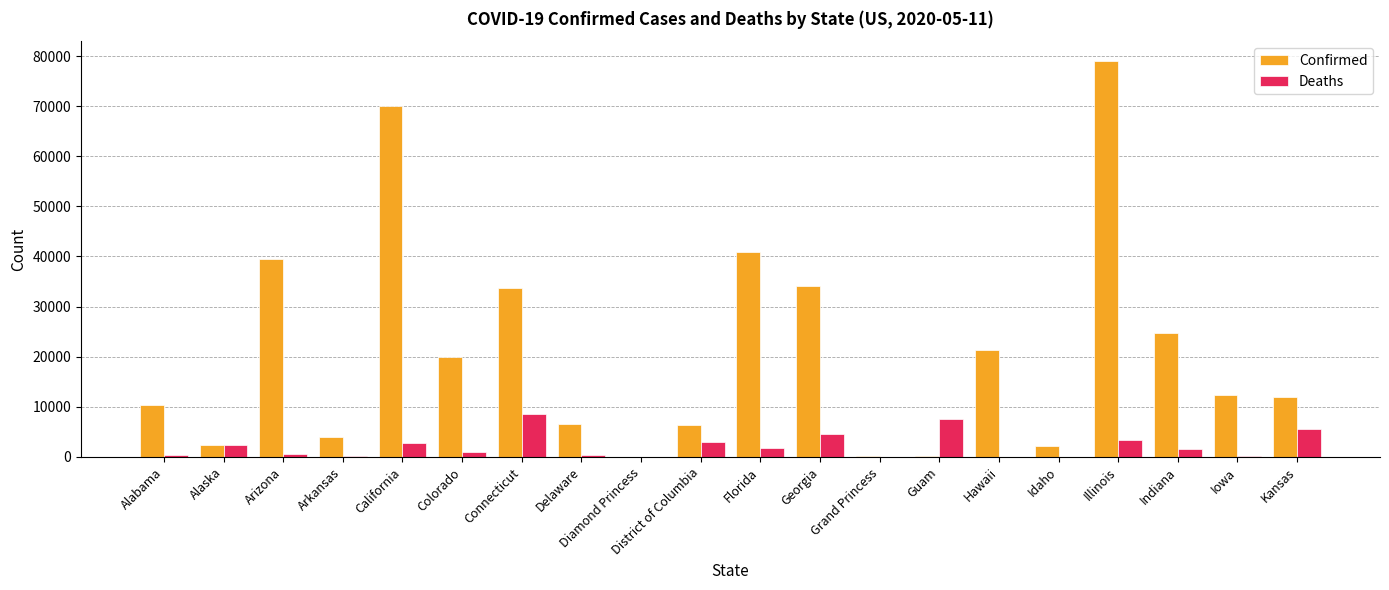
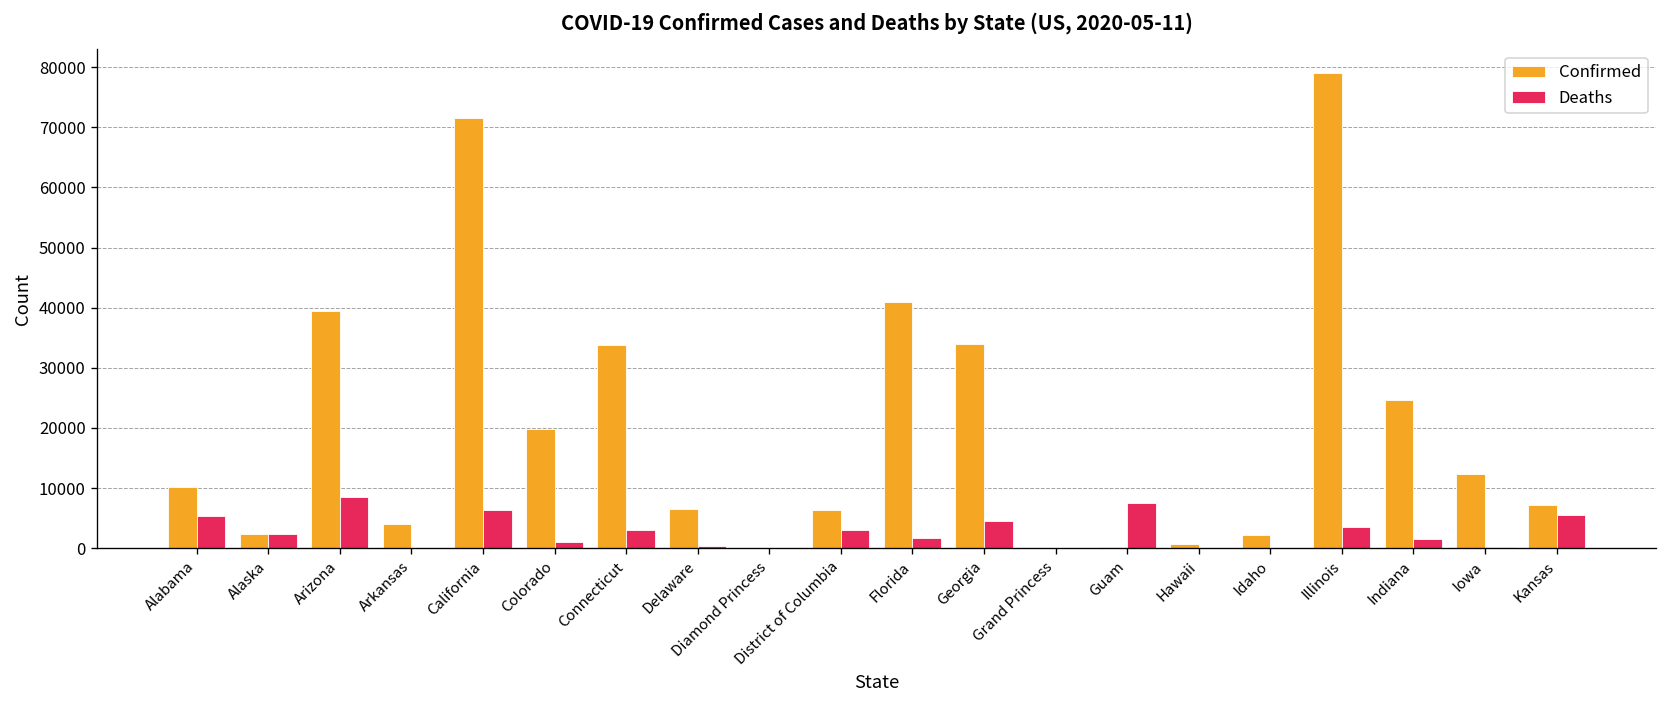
  {
    "Confirmed": {
      "Alabama": 10000,
      "Alaska": 2000,
      "Arizona": 39000,
      "Arkansas": 4000,
-     "California": 70000,
+     "California": 72000,
      "Colorado": 20000,
      "Connecticut": 34000,
      "Delaware": 7000,
      "District of Columbia": 6000,
      "Florida": 41000,
      "Georgia": 34000,
-     "Hawaii": 21000,
+     "Hawaii": 1000,
      "Idaho": 2000,
      "Illinois": 79000,
      "Indiana": 25000,
      "Iowa": 12000,
-     "Kansas": 12000
+     "Kansas": 7000
    },
    "Deaths": {
-     "Alabama": 0,
+     "Alabama": 5000,
      "Alaska": 2000,
-     "Arizona": 1000,
-     "California": 3000,
+     "Arizona": 8000,
+     "California": 6000,
      "Colorado": 1000,
-     "Connecticut": 9000,
+     "Connecticut": 3000,
      "Diamond Princess": 0,
      "District of Columbia": 3000,
      "Florida": 2000,
      "Georgia": 5000,
      "Guam": 8000,
      "Illinois": 3000,
      "Indiana": 2000,
      "Kansas": 6000
    }
  }
